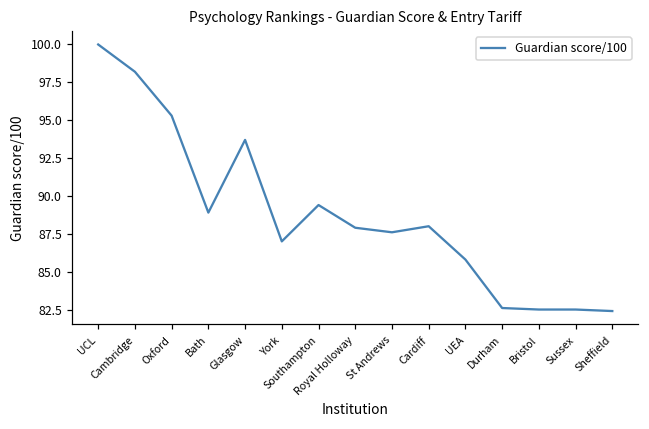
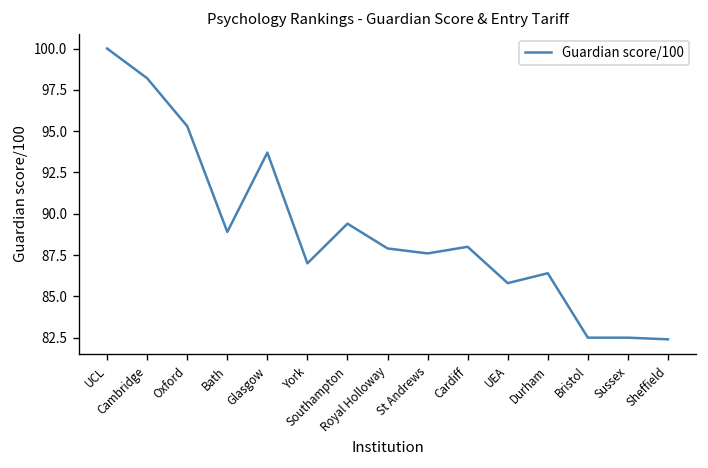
  {
    "UCL": 100.0,
    "Cambridge": 98.2,
    "Oxford": 95.3,
    "Bath": 88.9,
    "Glasgow": 93.7,
    "York": 87.0,
    "Southampton": 89.4,
    "Royal Holloway": 87.9,
    "St Andrews": 87.6,
    "Cardiff": 88.0,
    "UEA": 85.8,
-   "Durham": 82.6,
+   "Durham": 86.4,
    "Bristol": 82.5,
    "Sussex": 82.5,
    "Sheffield": 82.4
  }
